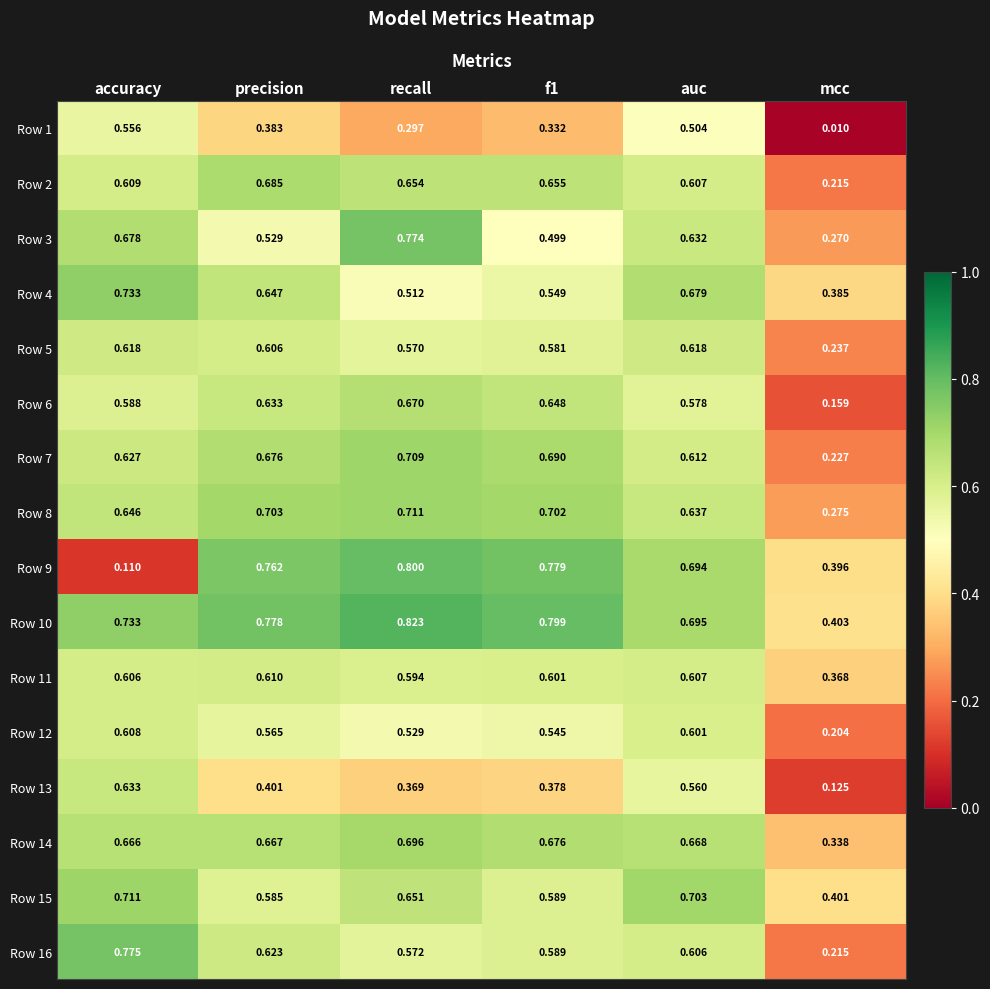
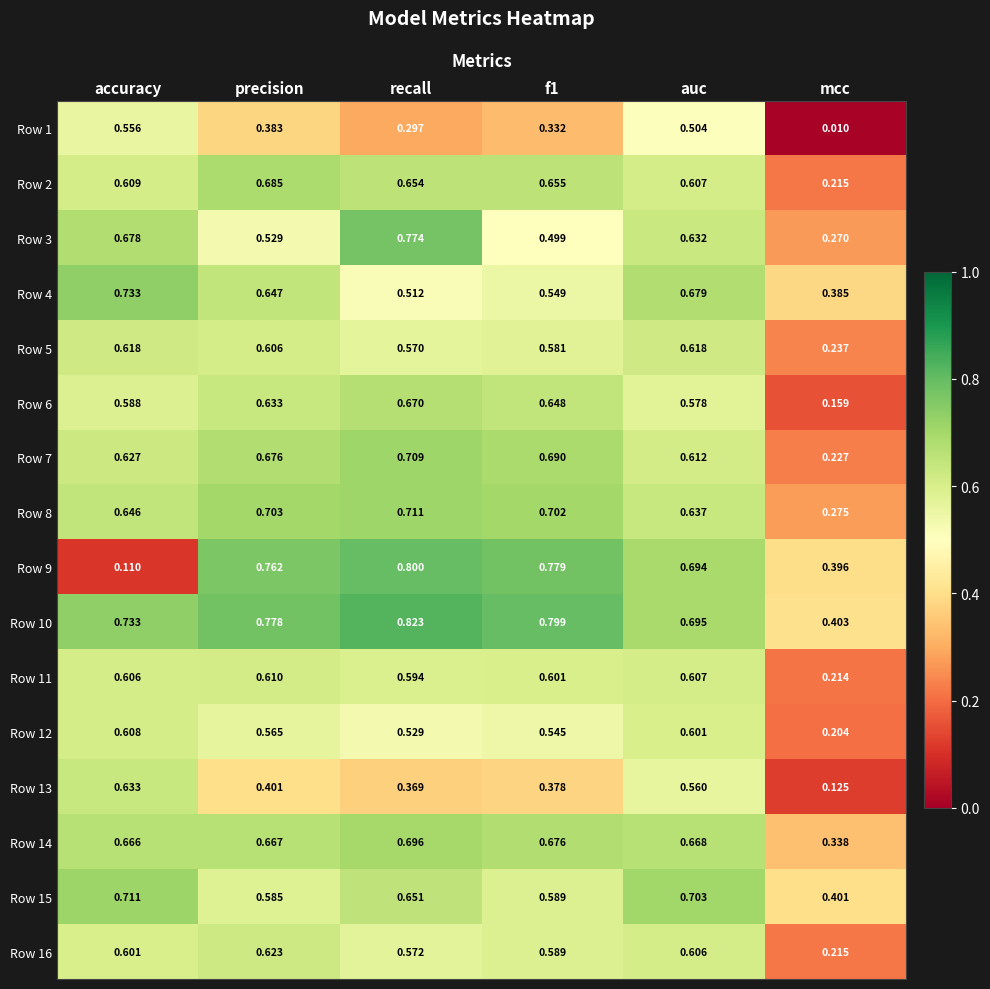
  {
    "Row 1": {
      "accuracy": 0.556,
      "precision": 0.383,
      "recall": 0.297,
      "f1": 0.332,
      "auc": 0.504,
      "mcc": 0.010
    },
    "Row 2": {
      "accuracy": 0.609,
      "precision": 0.685,
      "recall": 0.654,
      "f1": 0.655,
      "auc": 0.607,
      "mcc": 0.215
    },
    "Row 3": {
      "accuracy": 0.678,
      "precision": 0.529,
      "recall": 0.774,
      "f1": 0.499,
      "auc": 0.632,
      "mcc": 0.270
    },
    "Row 4": {
      "accuracy": 0.733,
      "precision": 0.647,
      "recall": 0.512,
      "f1": 0.549,
      "auc": 0.679,
      "mcc": 0.385
    },
    "Row 5": {
      "accuracy": 0.618,
      "precision": 0.606,
      "recall": 0.570,
      "f1": 0.581,
      "auc": 0.618,
      "mcc": 0.237
    },
    "Row 6": {
      "accuracy": 0.588,
      "precision": 0.633,
      "recall": 0.670,
      "f1": 0.648,
      "auc": 0.578,
      "mcc": 0.159
    },
    "Row 7": {
      "accuracy": 0.627,
      "precision": 0.676,
      "recall": 0.709,
      "f1": 0.690,
      "auc": 0.612,
      "mcc": 0.227
    },
    "Row 8": {
      "accuracy": 0.646,
      "precision": 0.703,
      "recall": 0.711,
      "f1": 0.702,
      "auc": 0.637,
      "mcc": 0.275
    },
    "Row 9": {
      "accuracy": 0.110,
      "precision": 0.762,
      "recall": 0.800,
      "f1": 0.779,
      "auc": 0.694,
      "mcc": 0.396
    },
    "Row 10": {
      "accuracy": 0.733,
      "precision": 0.778,
      "recall": 0.823,
      "f1": 0.799,
      "auc": 0.695,
      "mcc": 0.403
    },
    "Row 11": {
      "accuracy": 0.606,
      "precision": 0.610,
      "recall": 0.594,
      "f1": 0.601,
      "auc": 0.607,
-     "mcc": 0.368
+     "mcc": 0.214
    },
    "Row 12": {
      "accuracy": 0.608,
      "precision": 0.565,
      "recall": 0.529,
      "f1": 0.545,
      "auc": 0.601,
      "mcc": 0.204
    },
    "Row 13": {
      "accuracy": 0.633,
      "precision": 0.401,
      "recall": 0.369,
      "f1": 0.378,
      "auc": 0.560,
      "mcc": 0.125
    },
    "Row 14": {
      "accuracy": 0.666,
      "precision": 0.667,
      "recall": 0.696,
      "f1": 0.676,
      "auc": 0.668,
      "mcc": 0.338
    },
    "Row 15": {
      "accuracy": 0.711,
      "precision": 0.585,
      "recall": 0.651,
      "f1": 0.589,
      "auc": 0.703,
      "mcc": 0.401
    },
    "Row 16": {
-     "accuracy": 0.775,
+     "accuracy": 0.601,
      "precision": 0.623,
      "recall": 0.572,
      "f1": 0.589,
      "auc": 0.606,
      "mcc": 0.215
    }
  }
